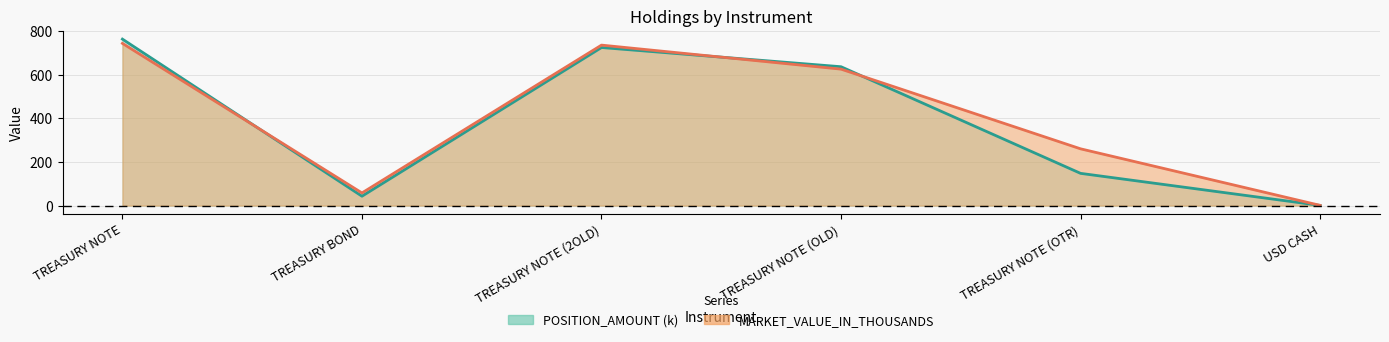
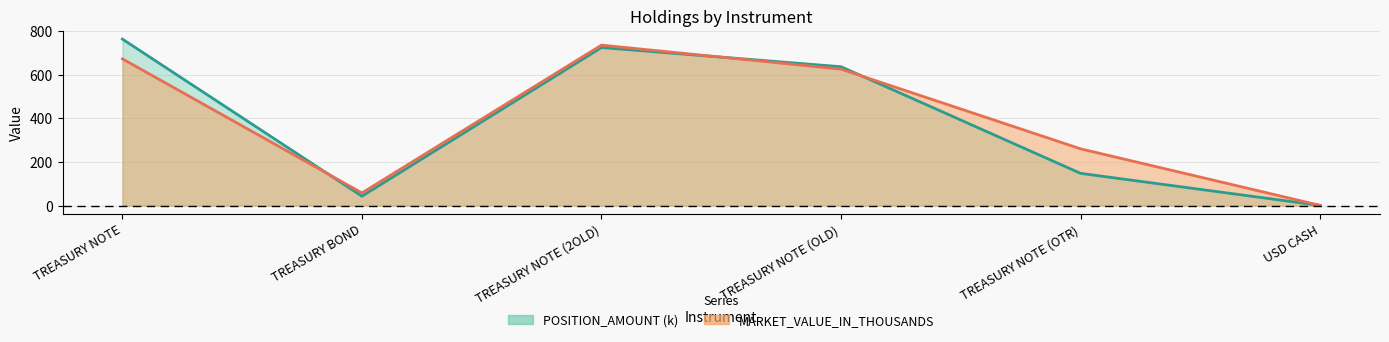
  {
    "POSITION_AMOUNT (k)": {
      "TREASURY NOTE": 760,
      "TREASURY BOND": 40,
      "TREASURY NOTE (OTR)": 150
    },
    "MARKET_VALUE_IN_THOUSANDS": {
-     "TREASURY NOTE": 740,
+     "TREASURY NOTE": 670,
      "TREASURY BOND": 60,
      "TREASURY NOTE (OTR)": 260
    }
  }
